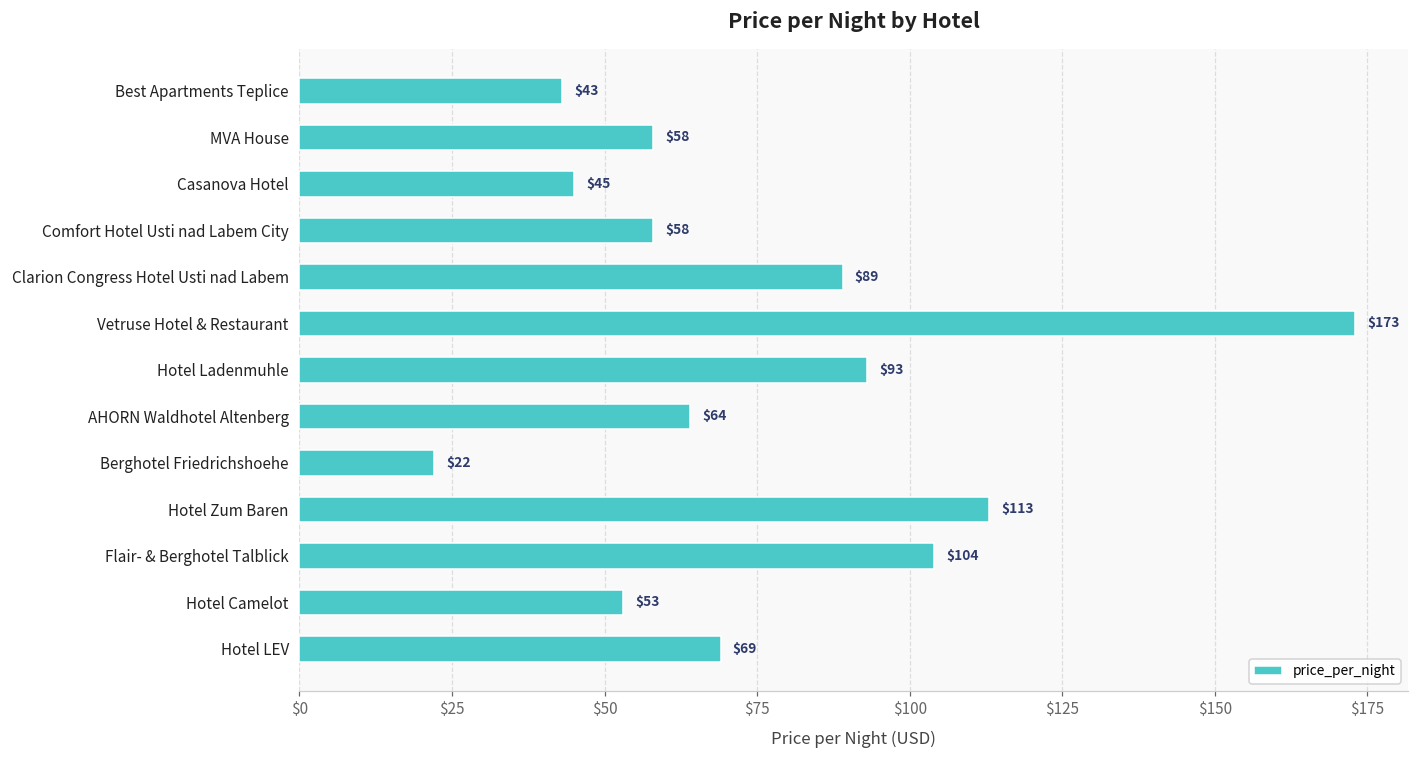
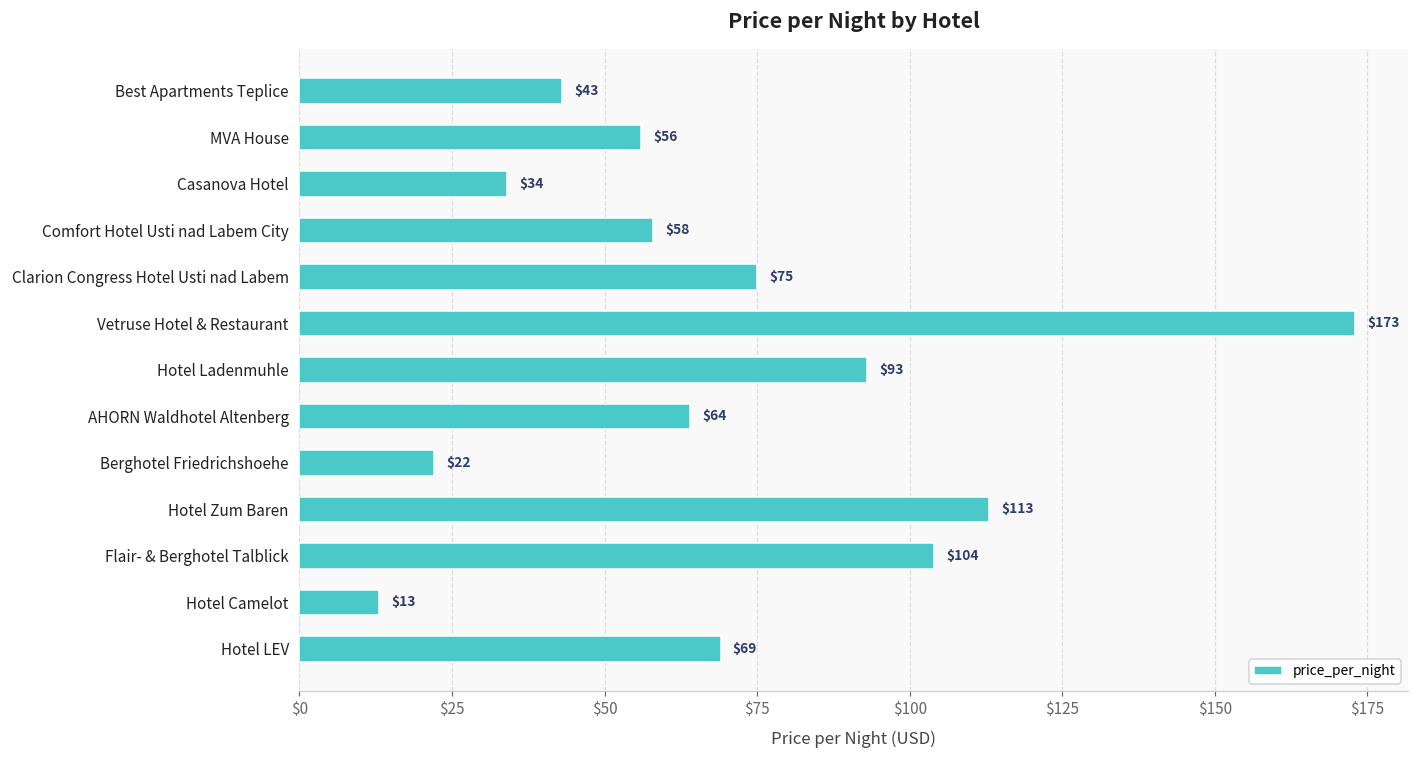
  {
    "Best Apartments Teplice": "$43",
-   "MVA House": "$58",
-   "Casanova Hotel": "$45",
+   "MVA House": "$56",
+   "Casanova Hotel": "$34",
    "Comfort Hotel Usti nad Labem City": "$58",
-   "Clarion Congress Hotel Usti nad Labem": "$89",
+   "Clarion Congress Hotel Usti nad Labem": "$75",
    "Vetruse Hotel & Restaurant": "$173",
    "Hotel Ladenmuhle": "$93",
    "AHORN Waldhotel Altenberg": "$64",
    "Berghotel Friedrichshoehe": "$22",
    "Hotel Zum Baren": "$113",
    "Flair- & Berghotel Talblick": "$104",
-   "Hotel Camelot": "$53",
+   "Hotel Camelot": "$13",
    "Hotel LEV": "$69"
  }
